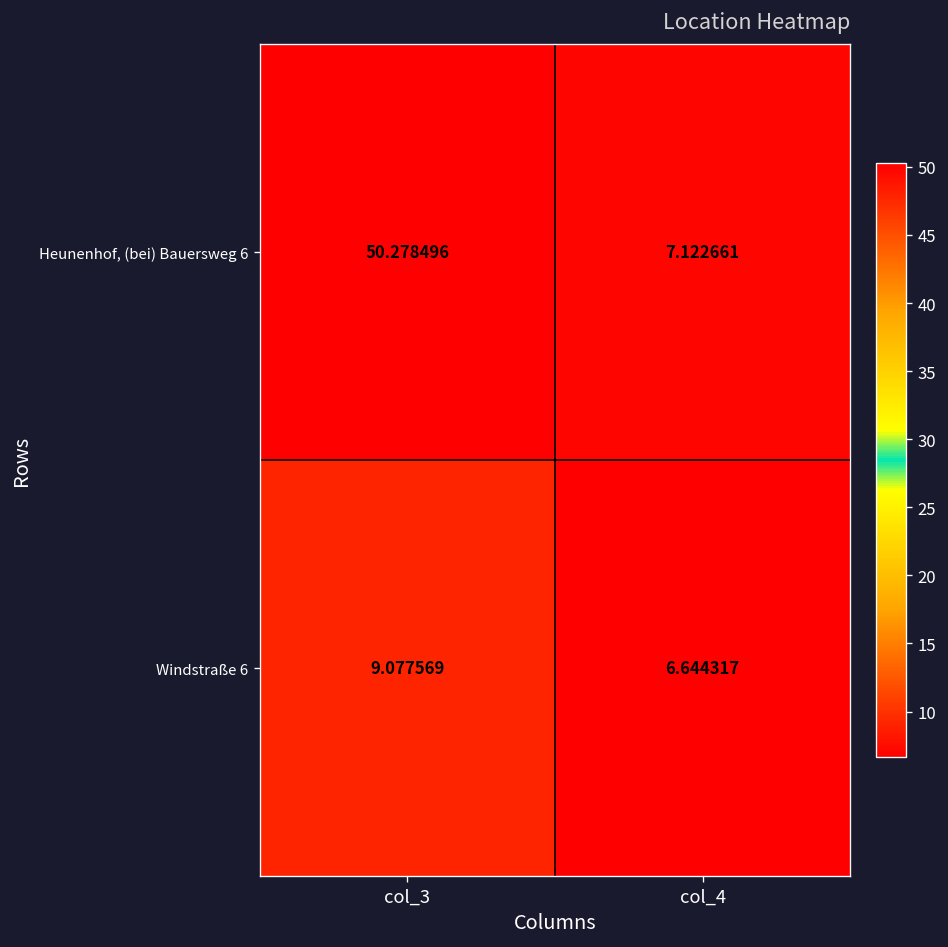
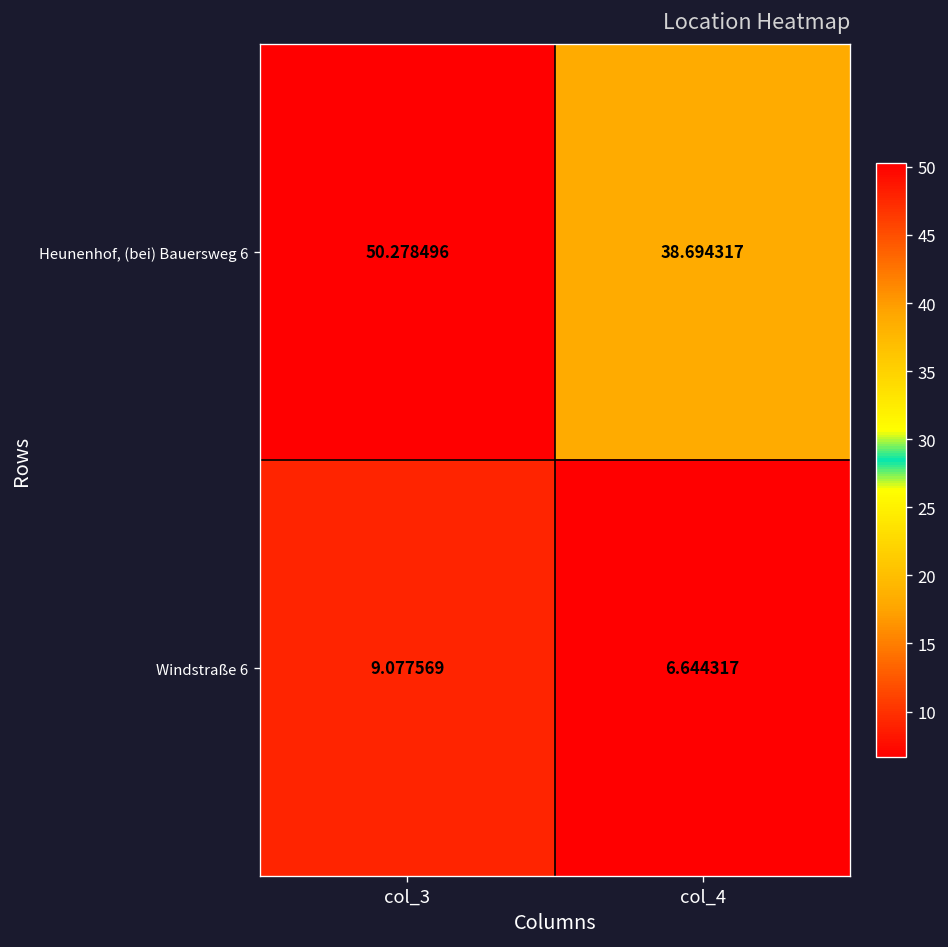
  {
    "Heunenhof, (bei) Bauersweg 6": {
      "col_3": 50.278496,
-     "col_4": 7.122661
+     "col_4": 38.694317
    },
    "Windstraße 6": {
      "col_3": 9.077569,
      "col_4": 6.644317
    }
  }
